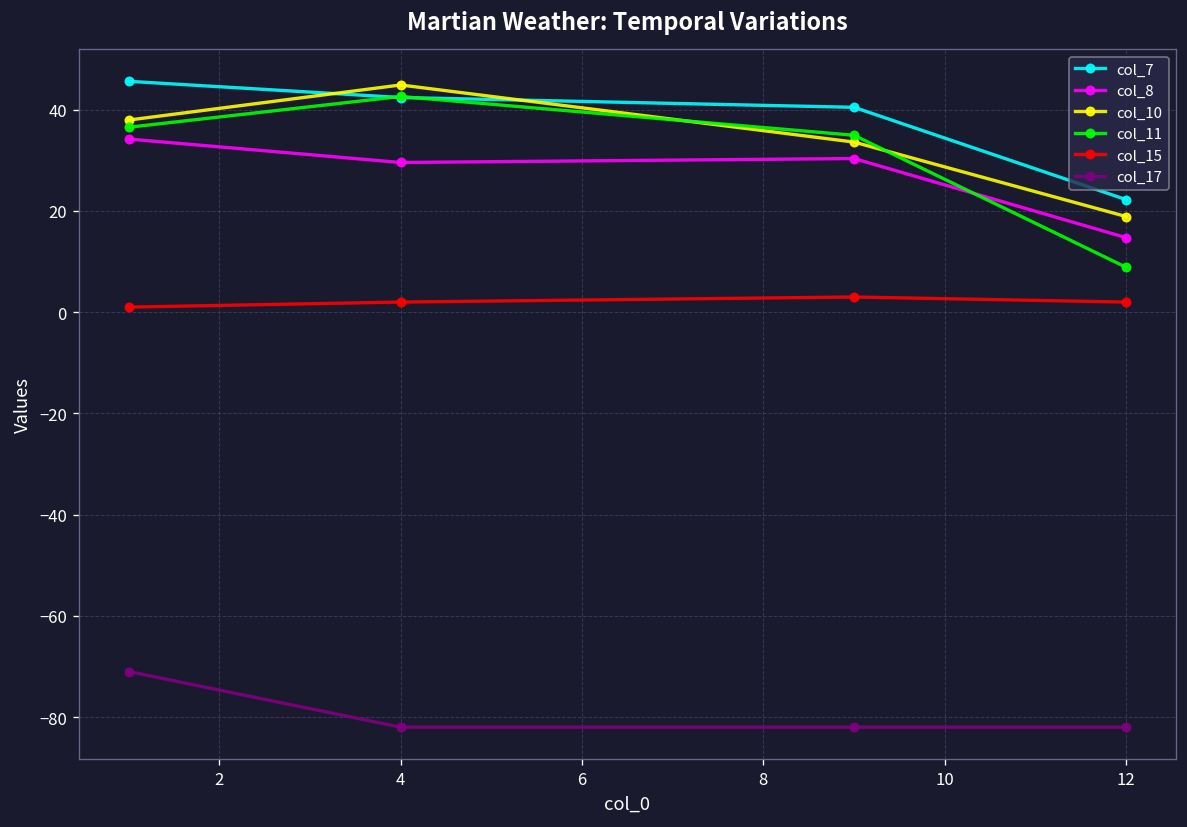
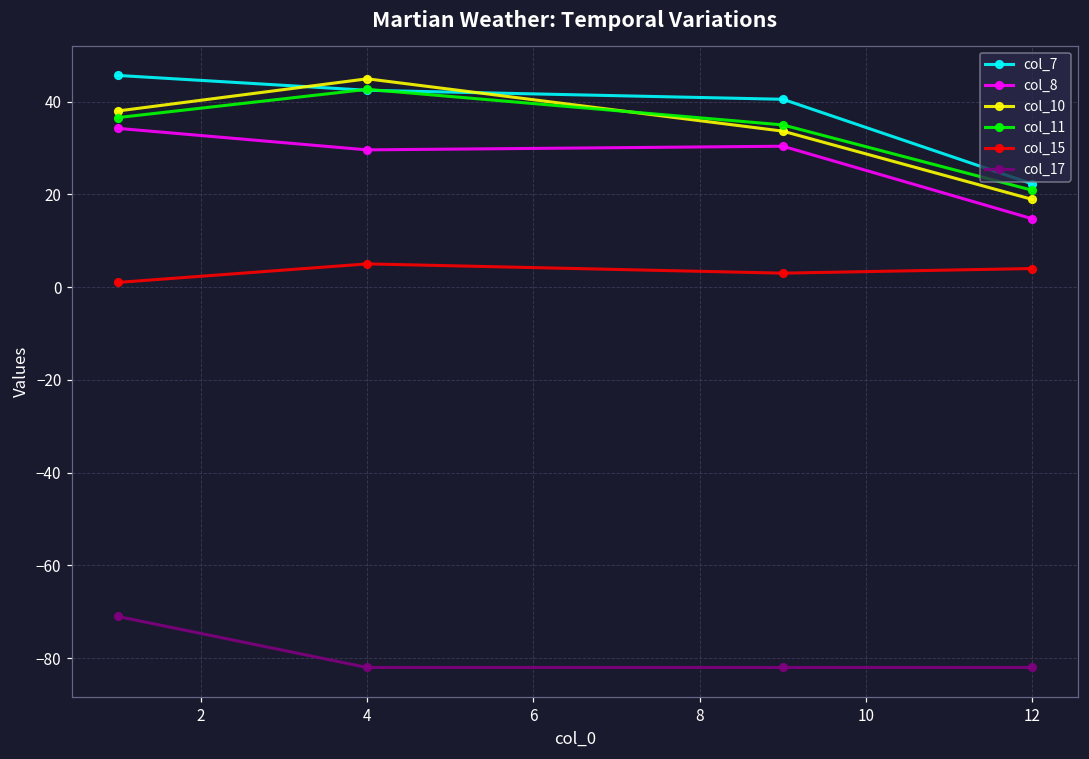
  {
    "col_8": {
      "4": 30,
      "12": 15
    },
    "col_10": {
      "4": 45,
      "12": 19
    },
    "col_11": {
-     "12": 9
+     "12": 21
    },
    "col_15": {
-     "4": 2,
-     "12": 2
+     "4": 5,
+     "12": 4
    },
    "col_17": {
      "4": -82,
      "12": -82
    }
  }
